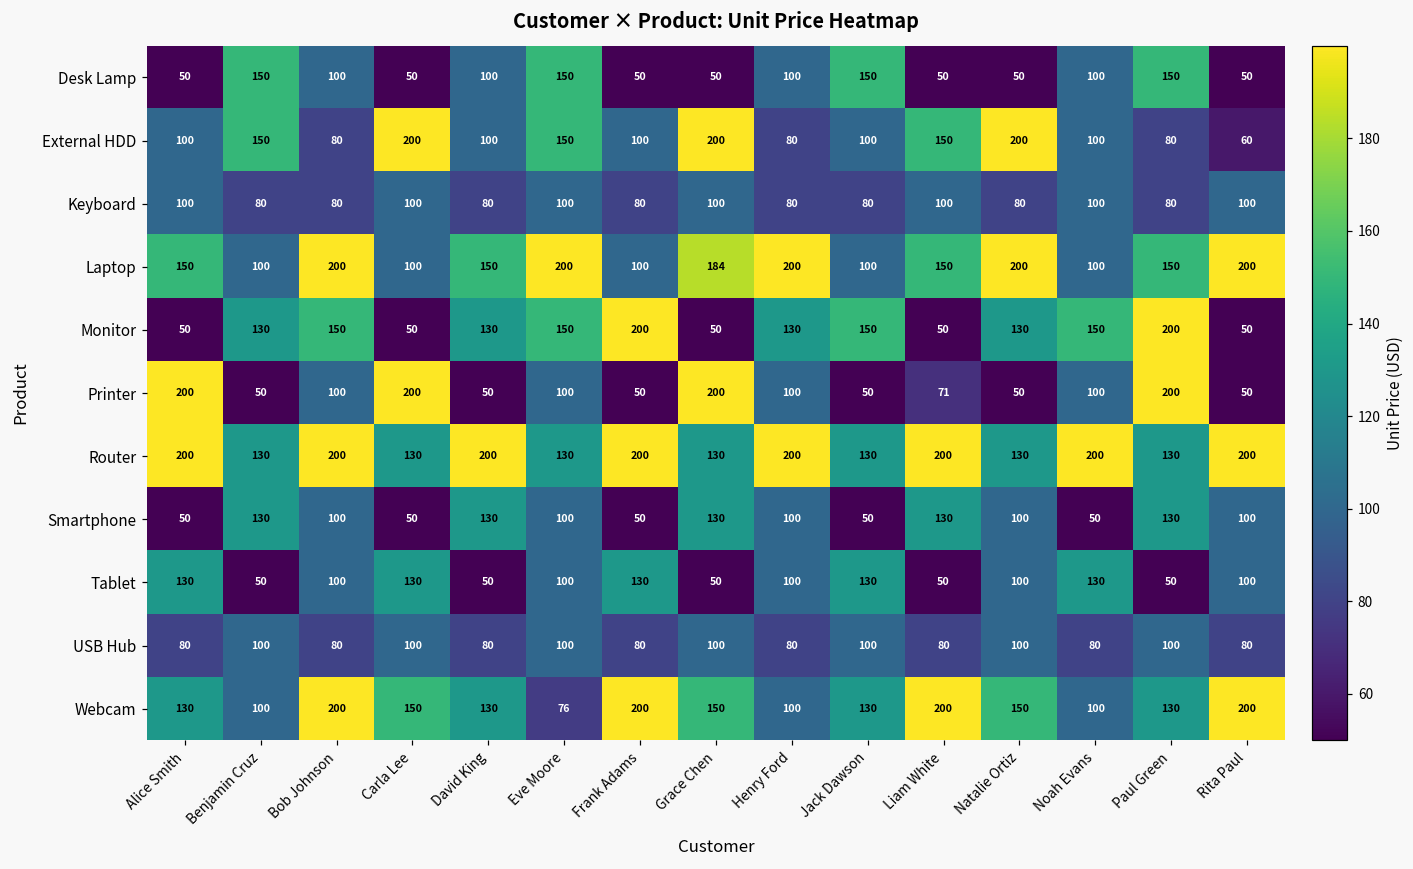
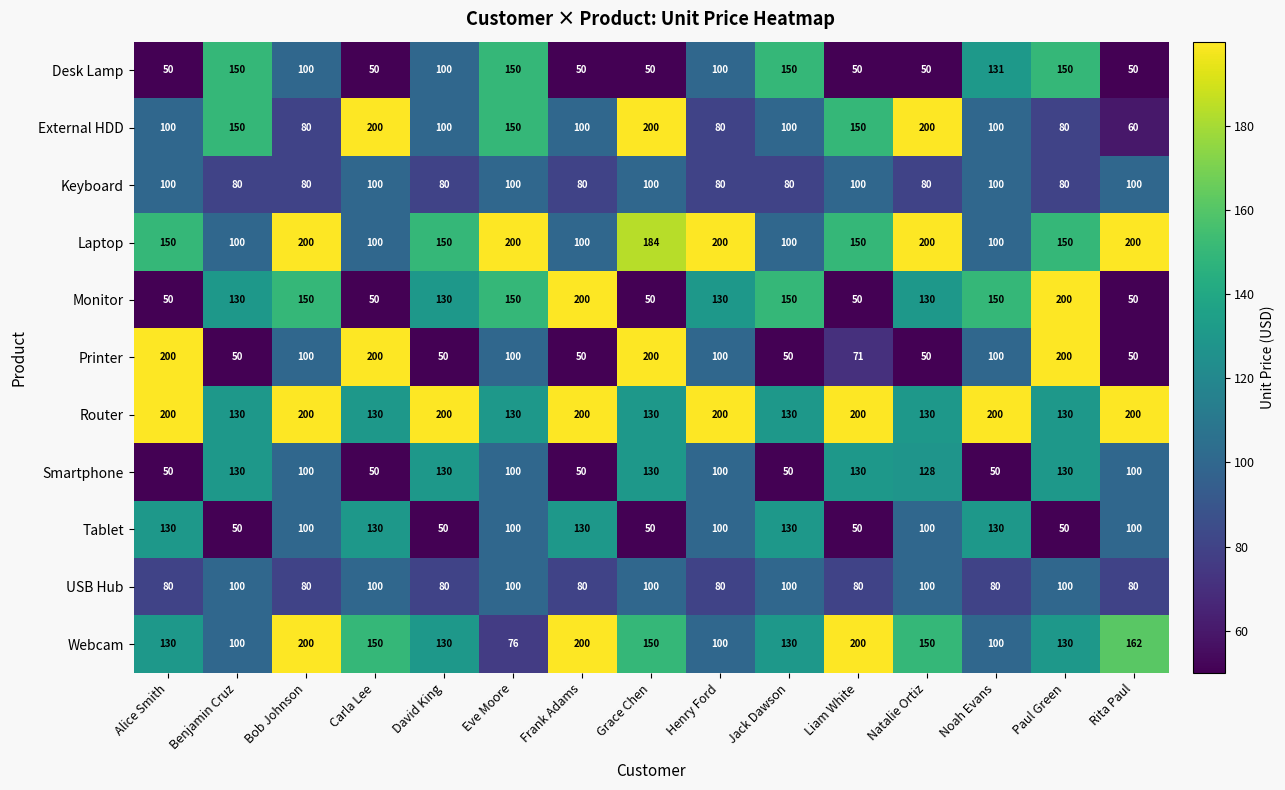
  {
    "Desk Lamp": {
      "Alice Smith": 50,
      "Benjamin Cruz": 150,
      "Bob Johnson": 100,
      "Carla Lee": 50,
      "David King": 100,
      "Eve Moore": 150,
      "Frank Adams": 50,
      "Grace Chen": 50,
      "Henry Ford": 100,
      "Jack Dawson": 150,
      "Liam White": 50,
      "Natalie Ortiz": 50,
-     "Noah Evans": 100,
+     "Noah Evans": 131,
      "Paul Green": 150,
      "Rita Paul": 50
    },
    "External HDD": {
      "Alice Smith": 100,
      "Benjamin Cruz": 150,
      "Bob Johnson": 80,
      "Carla Lee": 200,
      "David King": 100,
      "Eve Moore": 150,
      "Frank Adams": 100,
      "Grace Chen": 200,
      "Henry Ford": 80,
      "Jack Dawson": 100,
      "Liam White": 150,
      "Natalie Ortiz": 200,
      "Noah Evans": 100,
      "Paul Green": 80,
      "Rita Paul": 60
    },
    "Keyboard": {
      "Alice Smith": 100,
      "Benjamin Cruz": 80,
      "Bob Johnson": 80,
      "Carla Lee": 100,
      "David King": 80,
      "Eve Moore": 100,
      "Frank Adams": 80,
      "Grace Chen": 100,
      "Henry Ford": 80,
      "Jack Dawson": 80,
      "Liam White": 100,
      "Natalie Ortiz": 80,
      "Noah Evans": 100,
      "Paul Green": 80,
      "Rita Paul": 100
    },
    "Laptop": {
      "Alice Smith": 150,
      "Benjamin Cruz": 100,
      "Bob Johnson": 200,
      "Carla Lee": 100,
      "David King": 150,
      "Eve Moore": 200,
      "Frank Adams": 100,
      "Grace Chen": 184,
      "Henry Ford": 200,
      "Jack Dawson": 100,
      "Liam White": 150,
      "Natalie Ortiz": 200,
      "Noah Evans": 100,
      "Paul Green": 150,
      "Rita Paul": 200
    },
    "Monitor": {
      "Alice Smith": 50,
      "Benjamin Cruz": 130,
      "Bob Johnson": 150,
      "Carla Lee": 50,
      "David King": 130,
      "Eve Moore": 150,
      "Frank Adams": 200,
      "Grace Chen": 50,
      "Henry Ford": 130,
      "Jack Dawson": 150,
      "Liam White": 50,
      "Natalie Ortiz": 130,
      "Noah Evans": 150,
      "Paul Green": 200,
      "Rita Paul": 50
    },
    "Printer": {
      "Alice Smith": 200,
      "Benjamin Cruz": 50,
      "Bob Johnson": 100,
      "Carla Lee": 200,
      "David King": 50,
      "Eve Moore": 100,
      "Frank Adams": 50,
      "Grace Chen": 200,
      "Henry Ford": 100,
      "Jack Dawson": 50,
      "Liam White": 71,
      "Natalie Ortiz": 50,
      "Noah Evans": 100,
      "Paul Green": 200,
      "Rita Paul": 50
    },
    "Router": {
      "Alice Smith": 200,
      "Benjamin Cruz": 130,
      "Bob Johnson": 200,
      "Carla Lee": 130,
      "David King": 200,
      "Eve Moore": 130,
      "Frank Adams": 200,
      "Grace Chen": 130,
      "Henry Ford": 200,
      "Jack Dawson": 130,
      "Liam White": 200,
      "Natalie Ortiz": 130,
      "Noah Evans": 200,
      "Paul Green": 130,
      "Rita Paul": 200
    },
    "Smartphone": {
      "Alice Smith": 50,
      "Benjamin Cruz": 130,
      "Bob Johnson": 100,
      "Carla Lee": 50,
      "David King": 130,
      "Eve Moore": 100,
      "Frank Adams": 50,
      "Grace Chen": 130,
      "Henry Ford": 100,
      "Jack Dawson": 50,
      "Liam White": 130,
-     "Natalie Ortiz": 100,
+     "Natalie Ortiz": 128,
      "Noah Evans": 50,
      "Paul Green": 130,
      "Rita Paul": 100
    },
    "Tablet": {
      "Alice Smith": 130,
      "Benjamin Cruz": 50,
      "Bob Johnson": 100,
      "Carla Lee": 130,
      "David King": 50,
      "Eve Moore": 100,
      "Frank Adams": 130,
      "Grace Chen": 50,
      "Henry Ford": 100,
      "Jack Dawson": 130,
      "Liam White": 50,
      "Natalie Ortiz": 100,
      "Noah Evans": 130,
      "Paul Green": 50,
      "Rita Paul": 100
    },
    "USB Hub": {
      "Alice Smith": 80,
      "Benjamin Cruz": 100,
      "Bob Johnson": 80,
      "Carla Lee": 100,
      "David King": 80,
      "Eve Moore": 100,
      "Frank Adams": 80,
      "Grace Chen": 100,
      "Henry Ford": 80,
      "Jack Dawson": 100,
      "Liam White": 80,
      "Natalie Ortiz": 100,
      "Noah Evans": 80,
      "Paul Green": 100,
      "Rita Paul": 80
    },
    "Webcam": {
      "Alice Smith": 130,
      "Benjamin Cruz": 100,
      "Bob Johnson": 200,
      "Carla Lee": 150,
      "David King": 130,
      "Eve Moore": 76,
      "Frank Adams": 200,
      "Grace Chen": 150,
      "Henry Ford": 100,
      "Jack Dawson": 130,
      "Liam White": 200,
      "Natalie Ortiz": 150,
      "Noah Evans": 100,
      "Paul Green": 130,
-     "Rita Paul": 200
+     "Rita Paul": 162
    }
  }
